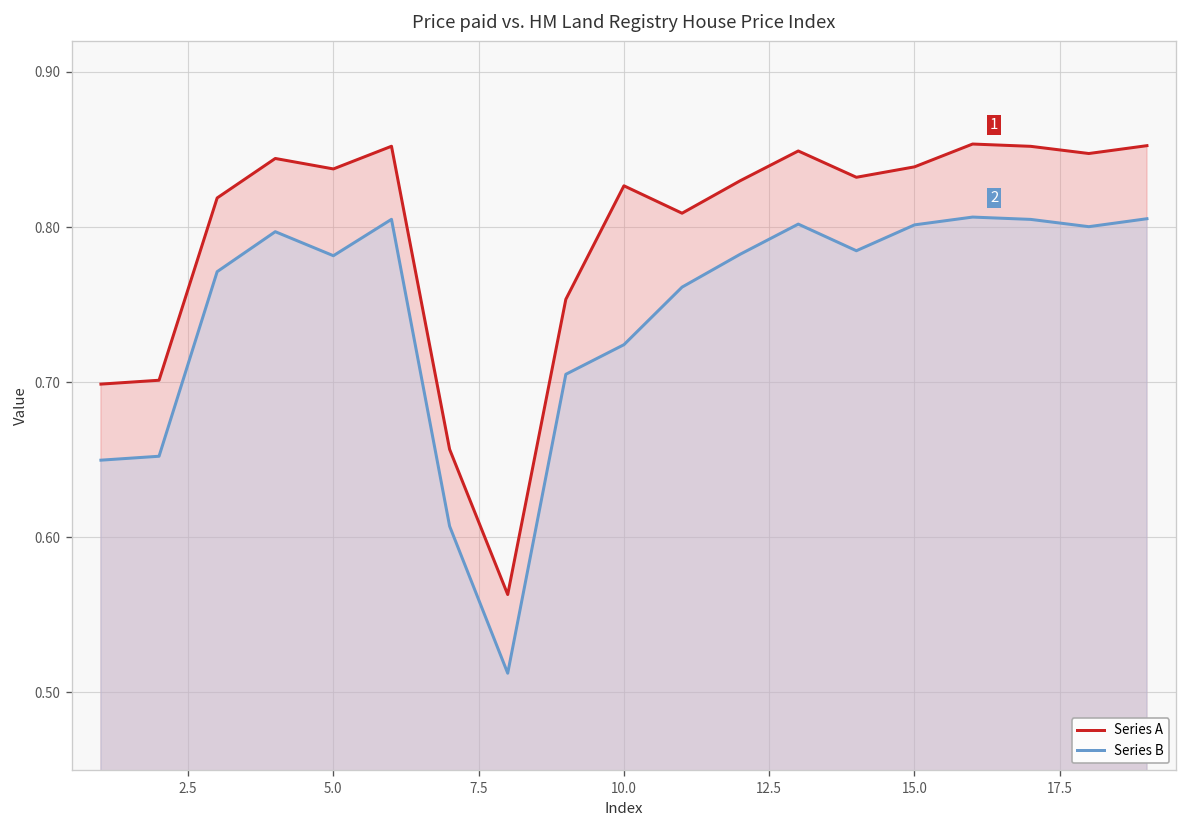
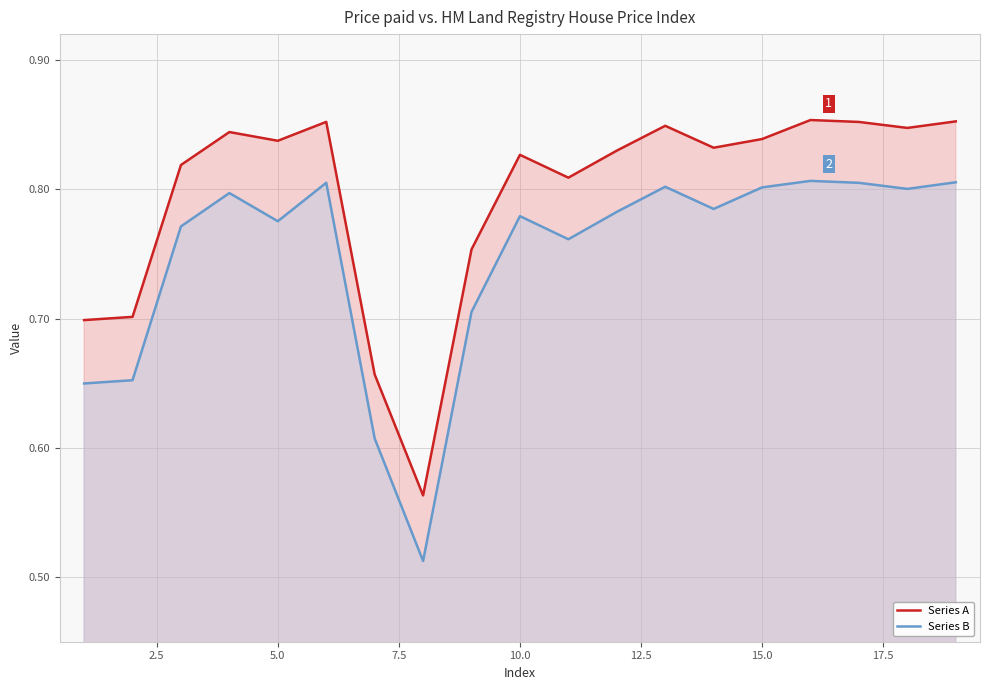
  {
    "Series A": {
      "5.0": 0.837,
      "10.0": 0.827,
      "15.0": 0.839
    },
    "Series B": {
-     "5.0": 0.782,
-     "10.0": 0.724,
+     "5.0": 0.775,
+     "10.0": 0.779,
      "15.0": 0.801
    }
  }
